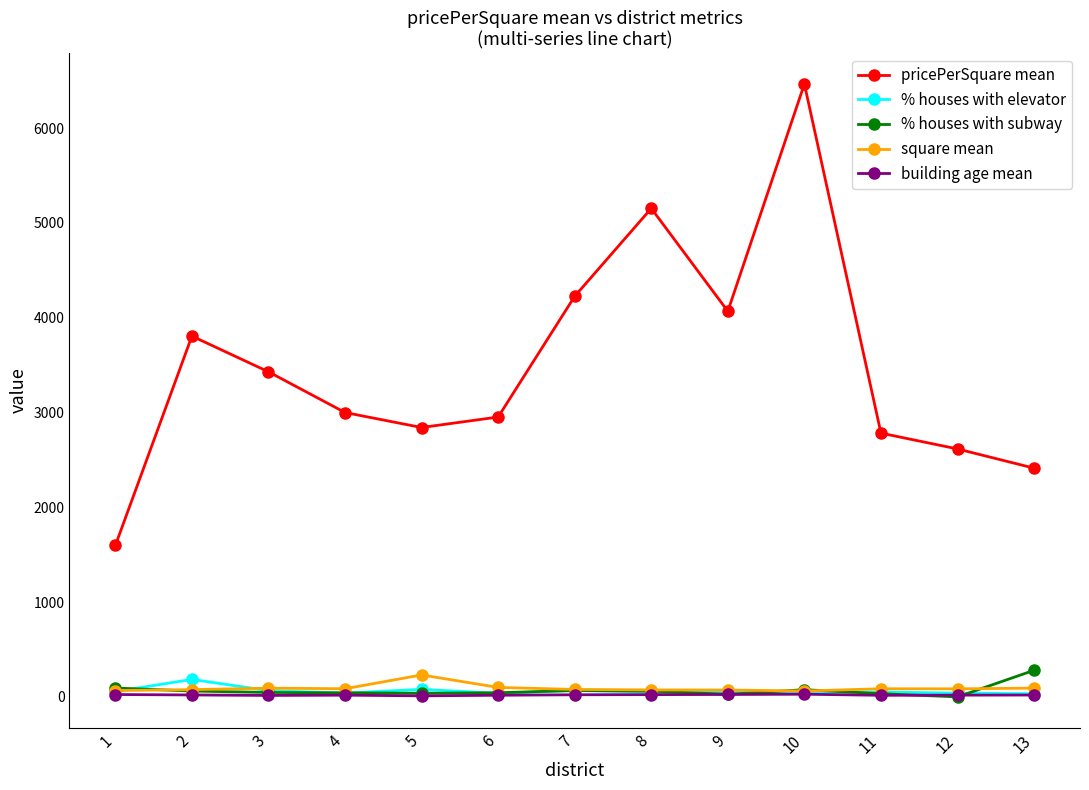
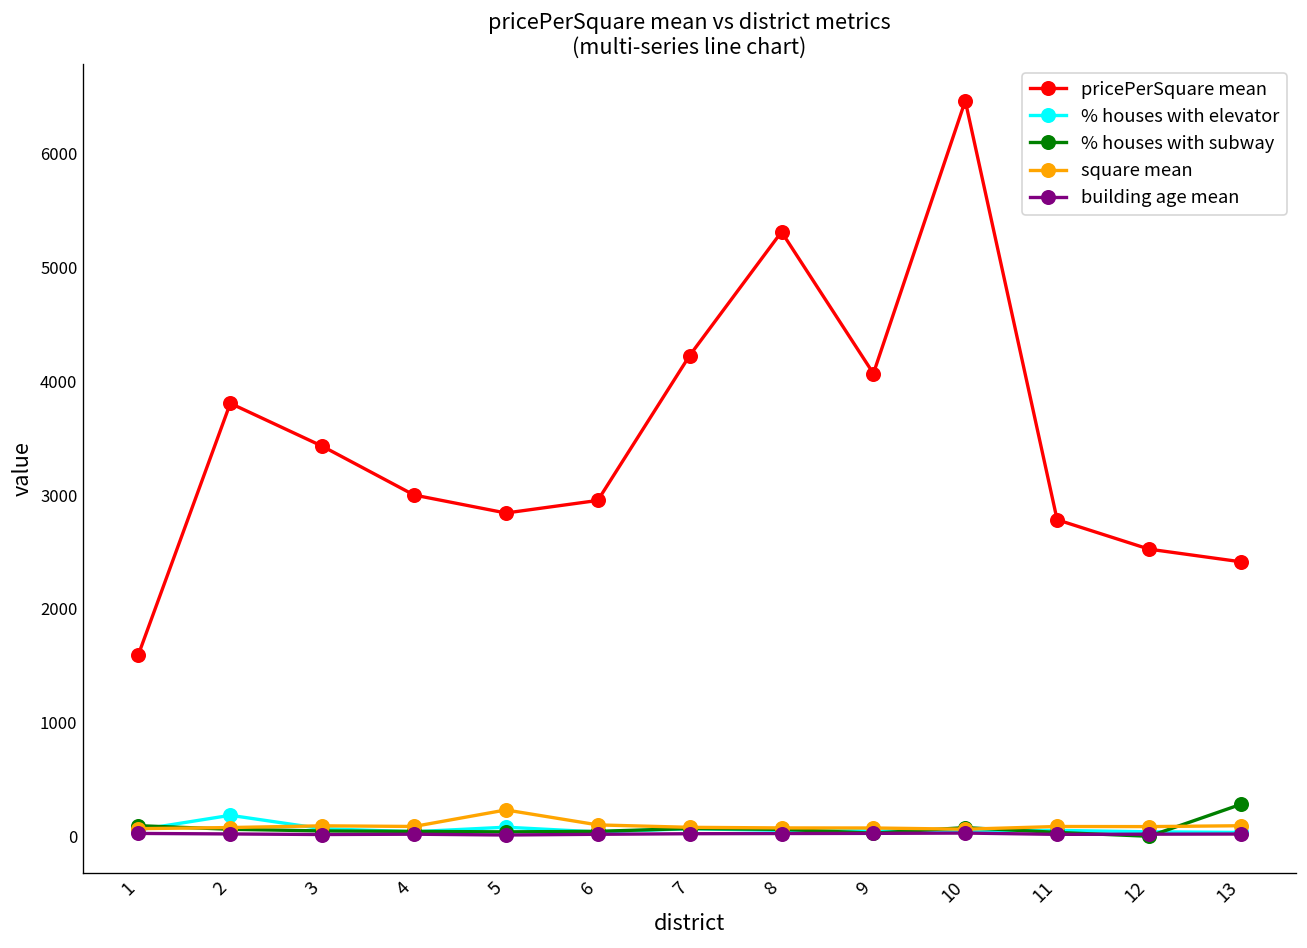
  {
    "pricePerSquare mean": {
      "1": 1600,
      "2": 3800,
      "3": 3400,
      "4": 3000,
      "5": 2800,
      "6": 3000,
      "7": 4200,
-     "8": 5200,
+     "8": 5300,
      "9": 4100,
      "10": 6500,
      "11": 2800,
-     "12": 2600,
+     "12": 2500,
      "13": 2400
    },
    "% houses with elevator": {
      "2": 200,
      "5": 100
    },
    "% houses with subway": {
      "1": 100,
      "5": 0,
      "13": 300
    },
    "square mean": {
      "4": 100,
      "5": 200,
      "6": 100,
      "11": 100,
      "12": 100,
      "13": 100
    },
    "building age mean": {
      "1": 0,
      "2": 0,
      "3": 0,
      "5": 0,
      "7": 0,
      "8": 0
    }
  }
